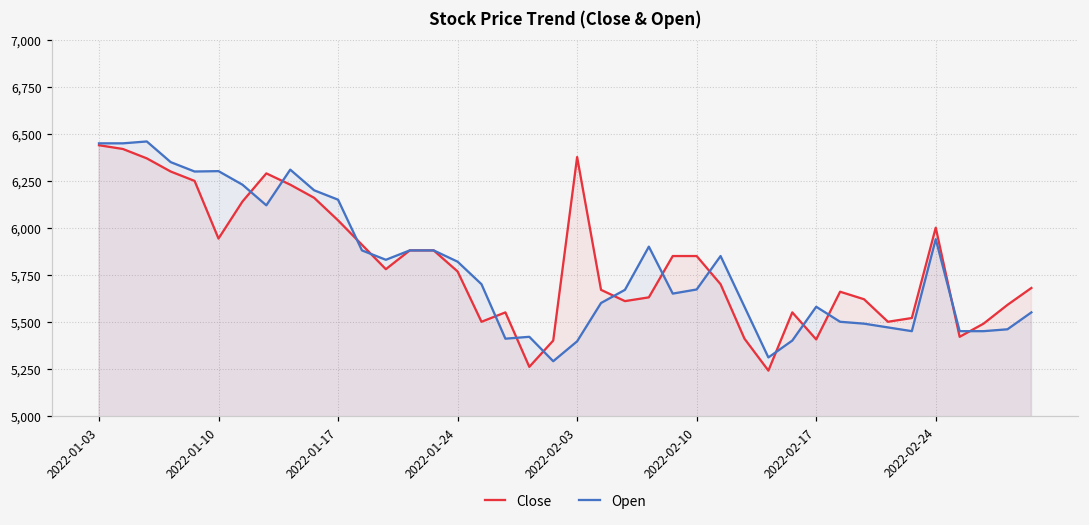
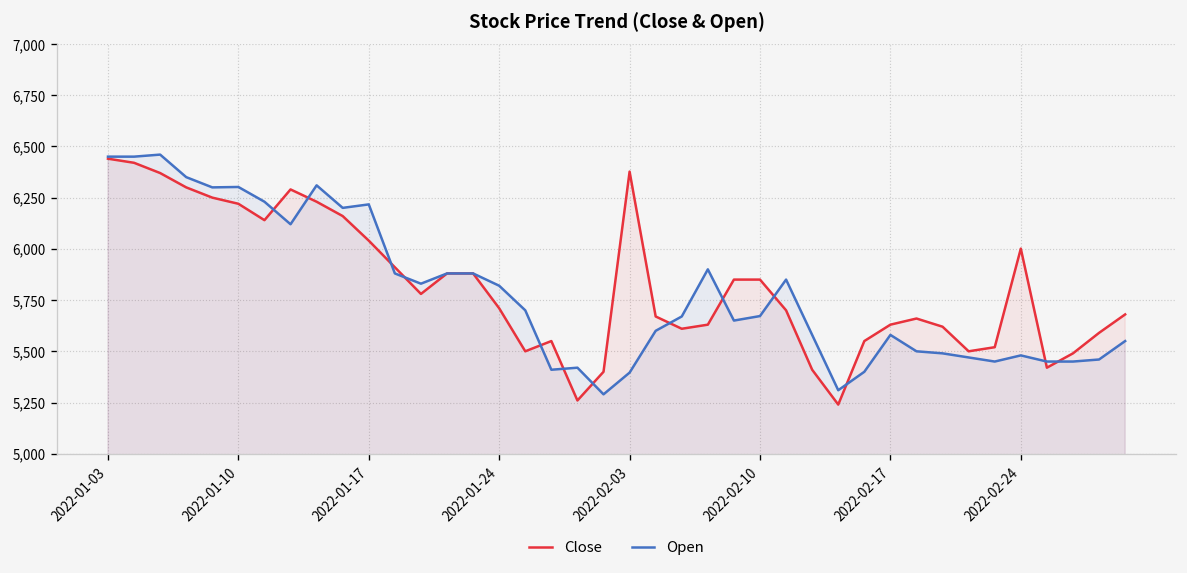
  {
    "Close": {
-     "2022-01-10": "5,940",
+     "2022-01-10": "6,220",
      "2022-01-17": "6,040",
-     "2022-01-24": "5,770",
+     "2022-01-24": "5,710",
      "2022-02-03": "6,380",
      "2022-02-10": "5,850",
-     "2022-02-17": "5,410",
+     "2022-02-17": "5,630",
      "2022-02-24": "6,000"
    },
    "Open": {
      "2022-01-10": "6,300",
-     "2022-01-17": "6,150",
+     "2022-01-17": "6,220",
      "2022-01-24": "5,820",
      "2022-02-03": "5,400",
      "2022-02-10": "5,670",
      "2022-02-17": "5,580",
-     "2022-02-24": "5,940"
+     "2022-02-24": "5,480"
    }
  }
